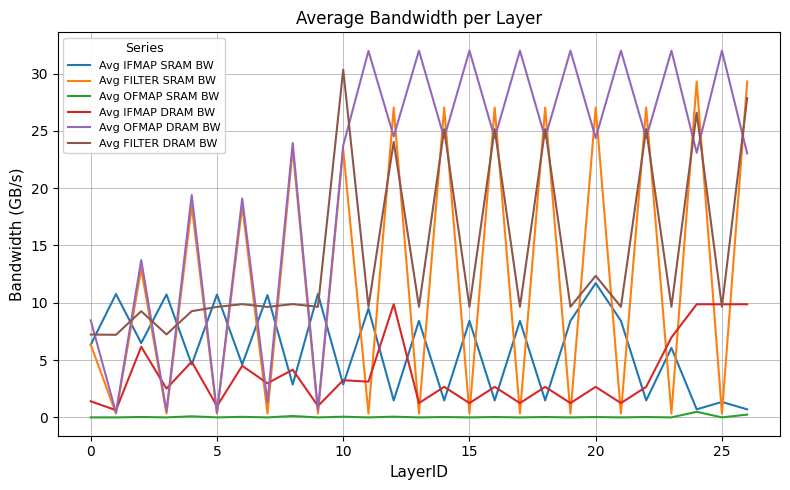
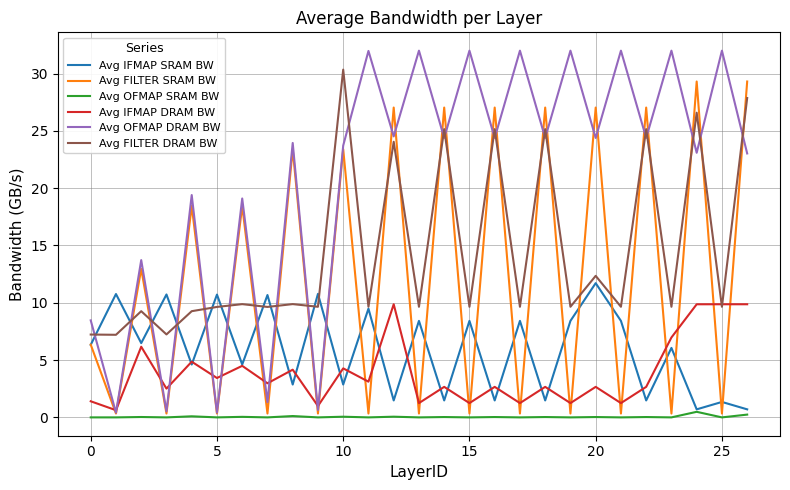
  {
    "Avg IFMAP SRAM BW": {
      "5": 10.7,
      "10": 2.9,
      "15": 8.4,
      "20": 11.7,
      "25": 1.3
    },
    "Avg FILTER SRAM BW": {
      "10": 23.4,
      "15": 0.3,
      "20": 27.0,
      "25": 0.3
    },
    "Avg OFMAP SRAM BW": {
      "0": 0.0,
      "5": 0.0,
      "10": 0.1,
      "15": 0.0,
      "20": 0.0,
      "25": 0.0
    },
    "Avg IFMAP DRAM BW": {
      "0": 1.4,
-     "5": 1.0,
-     "10": 3.2,
+     "5": 3.4,
+     "10": 4.3,
      "15": 1.2,
      "20": 2.7
    },
    "Avg OFMAP DRAM BW": {
      "0": 8.5,
      "10": 23.7,
      "15": 32.0,
      "20": 24.4,
      "25": 32.0
    },
    "Avg FILTER DRAM BW": {
      "0": 7.2,
      "5": 9.6,
      "10": 30.3,
      "15": 9.7,
      "20": 12.4
    }
  }
